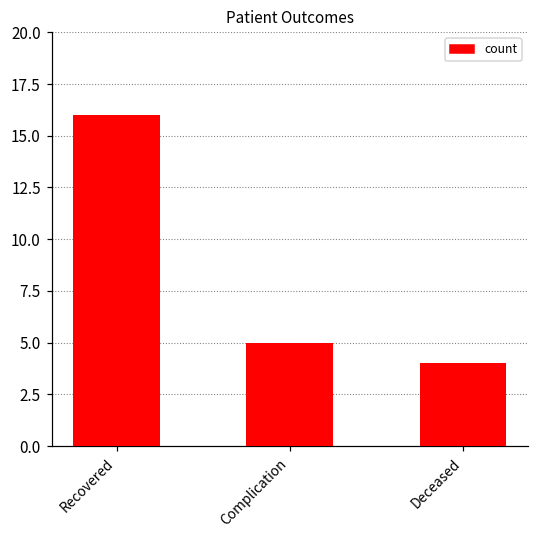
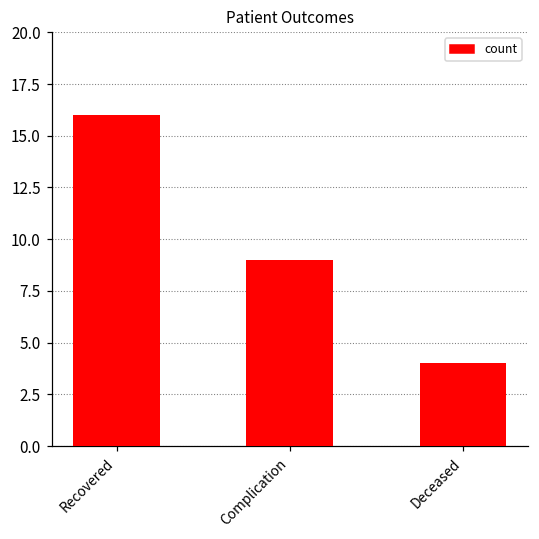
  {
    "Recovered": 16,
-   "Complication": 5,
+   "Complication": 9,
    "Deceased": 4
  }
